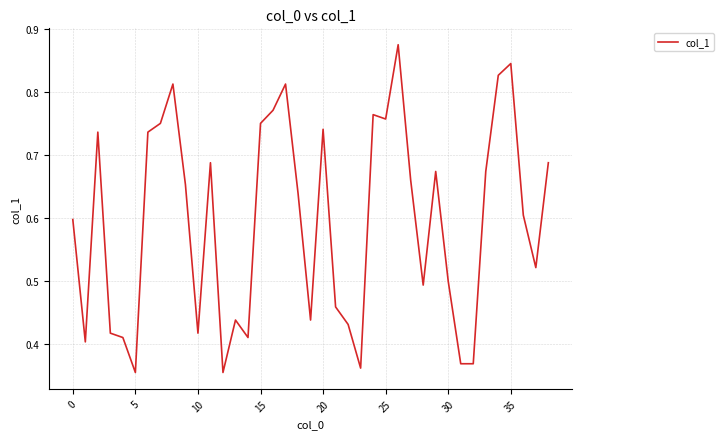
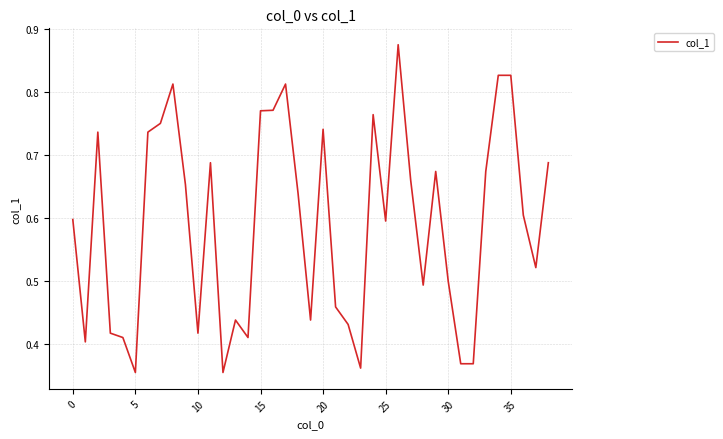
  {
    "0": 0.60,
    "5": 0.35,
    "10": 0.42,
-   "15": 0.75,
+   "15": 0.77,
    "20": 0.74,
-   "25": 0.76,
+   "25": 0.59,
    "30": 0.50,
-   "35": 0.85
+   "35": 0.83
  }
